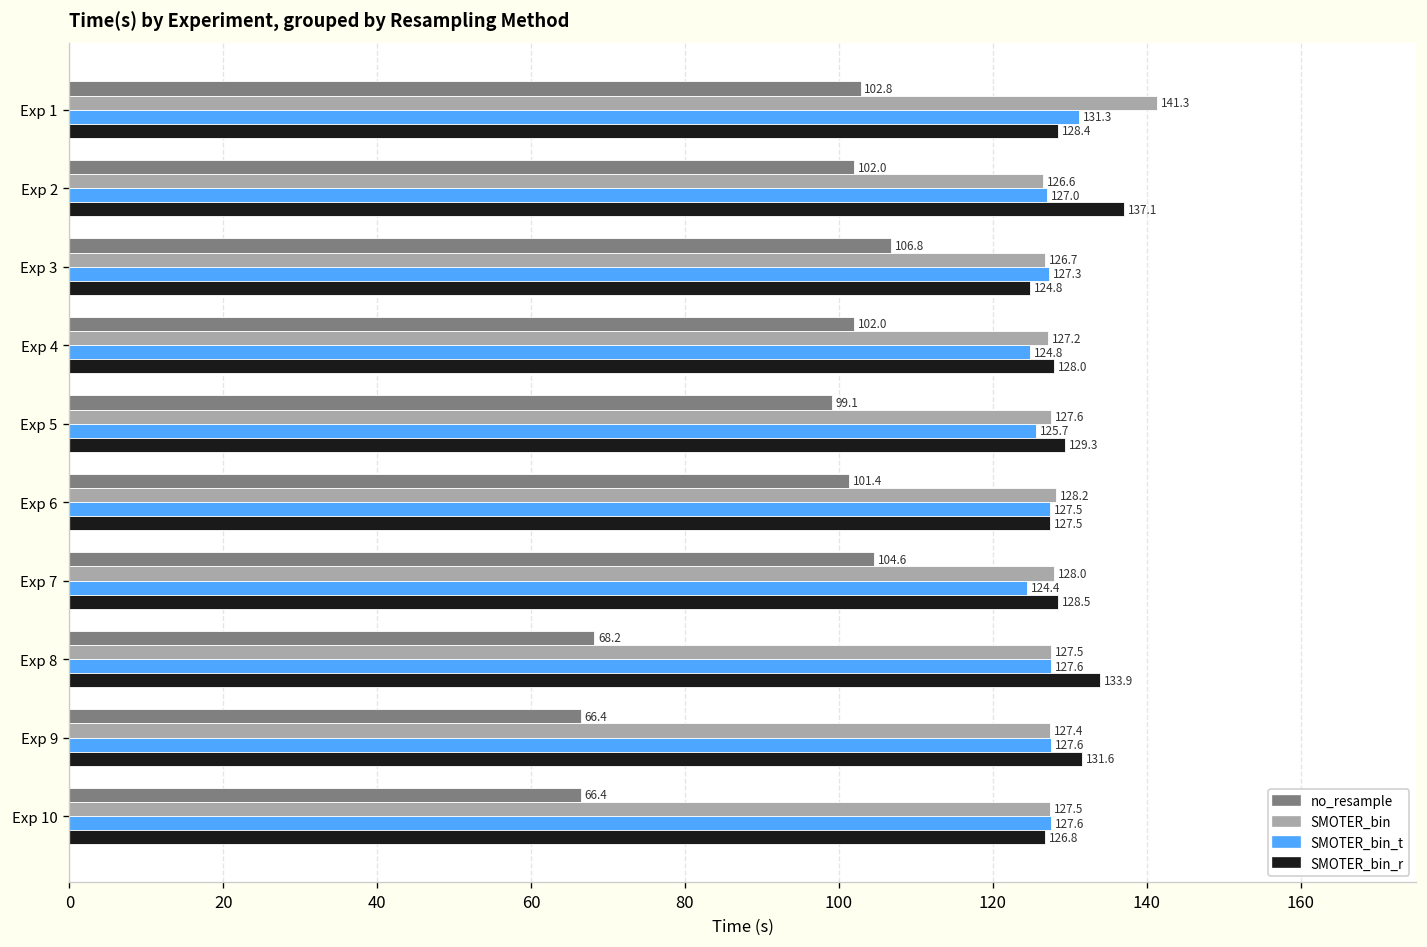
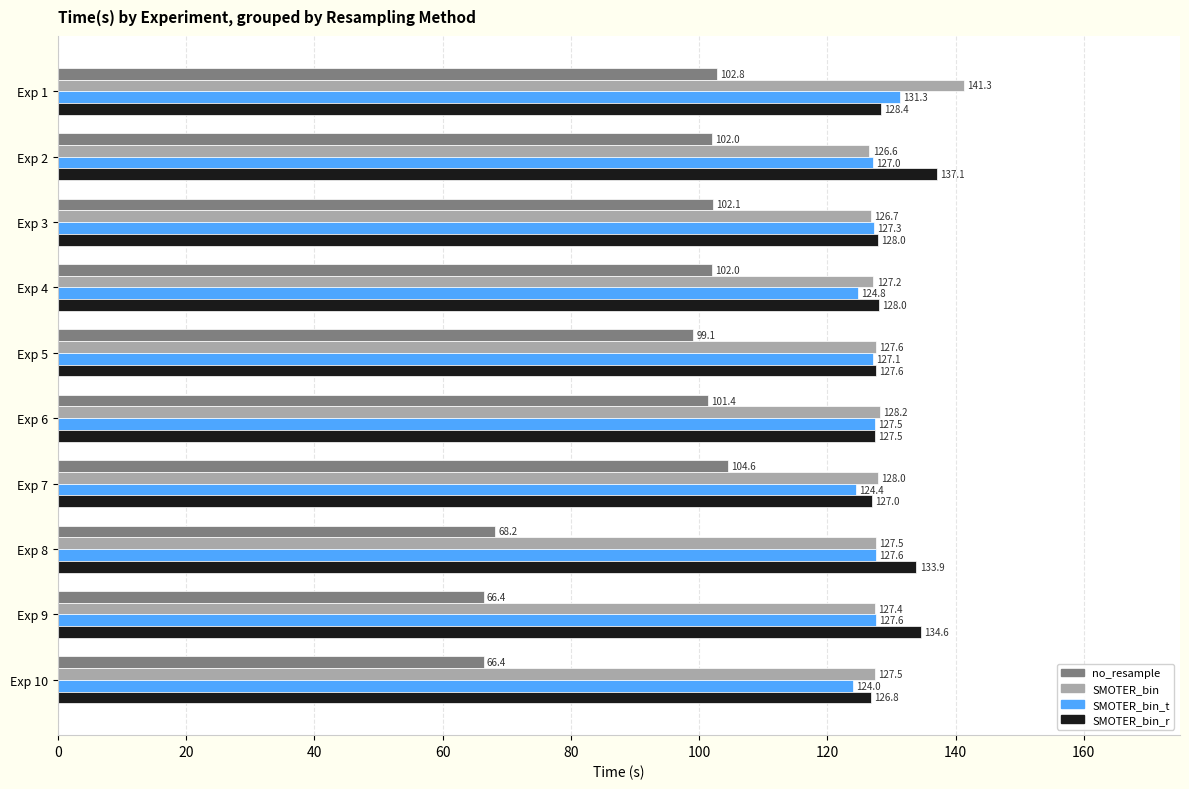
  {
    "no_resample": {
      "Exp 1": 102.8,
      "Exp 2": 102.0,
-     "Exp 3": 106.8,
+     "Exp 3": 102.1,
      "Exp 4": 102.0,
      "Exp 5": 99.1,
      "Exp 6": 101.4,
      "Exp 7": 104.6,
      "Exp 8": 68.2,
      "Exp 9": 66.4,
      "Exp 10": 66.4
    },
    "SMOTER_bin": {
      "Exp 1": 141.3,
      "Exp 2": 126.6,
      "Exp 3": 126.7,
      "Exp 4": 127.2,
      "Exp 5": 127.6,
      "Exp 6": 128.2,
      "Exp 7": 128.0,
      "Exp 8": 127.5,
      "Exp 9": 127.4,
      "Exp 10": 127.5
    },
    "SMOTER_bin_t": {
      "Exp 1": 131.3,
      "Exp 2": 127.0,
      "Exp 3": 127.3,
      "Exp 4": 124.8,
-     "Exp 5": 125.7,
+     "Exp 5": 127.1,
      "Exp 6": 127.5,
      "Exp 7": 124.4,
      "Exp 8": 127.6,
      "Exp 9": 127.6,
-     "Exp 10": 127.6
+     "Exp 10": 124.0
    },
    "SMOTER_bin_r": {
      "Exp 1": 128.4,
      "Exp 2": 137.1,
-     "Exp 3": 124.8,
+     "Exp 3": 128.0,
      "Exp 4": 128.0,
-     "Exp 5": 129.3,
+     "Exp 5": 127.6,
      "Exp 6": 127.5,
-     "Exp 7": 128.5,
+     "Exp 7": 127.0,
      "Exp 8": 133.9,
-     "Exp 9": 131.6,
+     "Exp 9": 134.6,
      "Exp 10": 126.8
    }
  }
